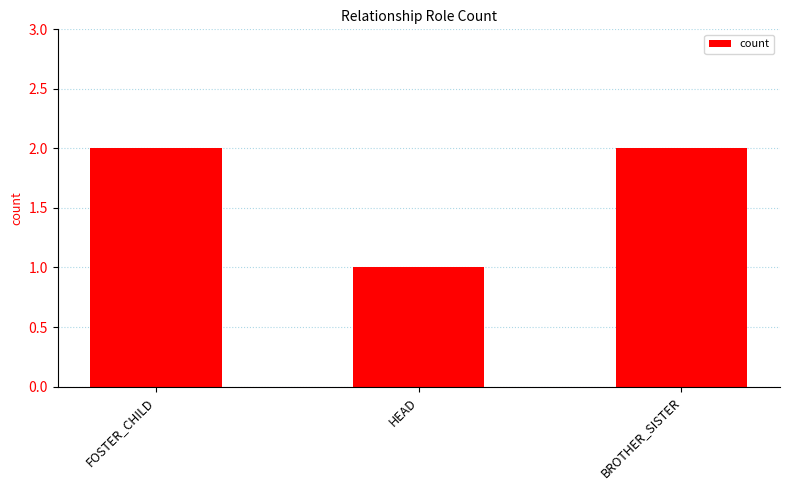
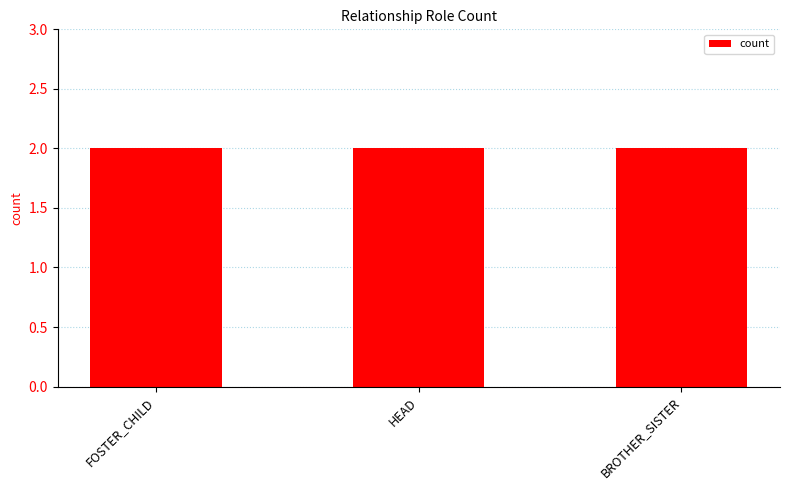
  {
    "FOSTER_CHILD": 2,
-   "HEAD": 1,
+   "HEAD": 2,
    "BROTHER_SISTER": 2
  }
